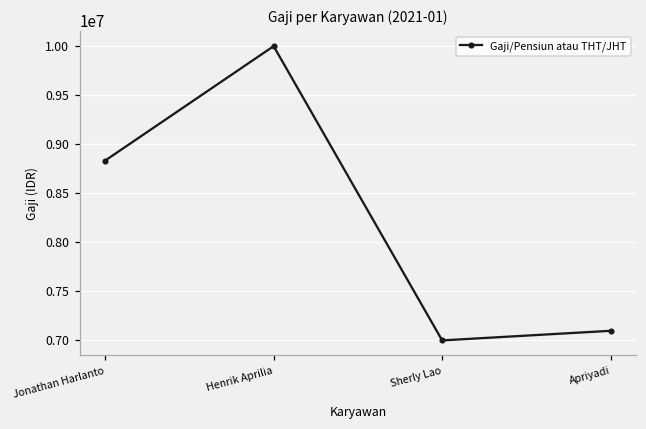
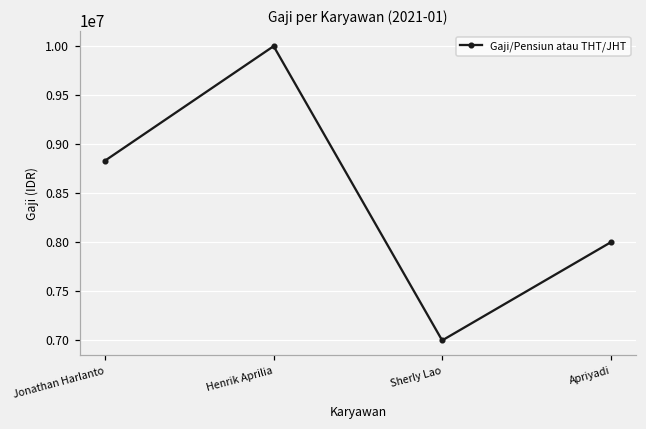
  {
    "Jonathan Harlanto": 8800000,
    "Henrik Aprilia": 10000000,
    "Sherly Lao": 7000000,
-   "Apriyadi": 7100000
+   "Apriyadi": 8000000
  }
